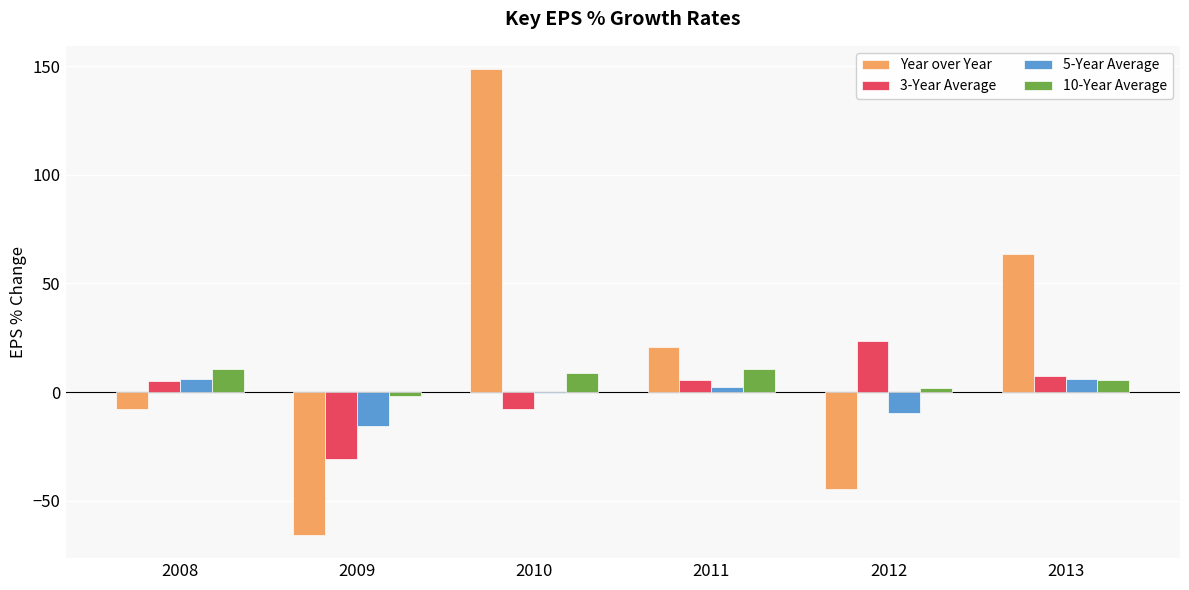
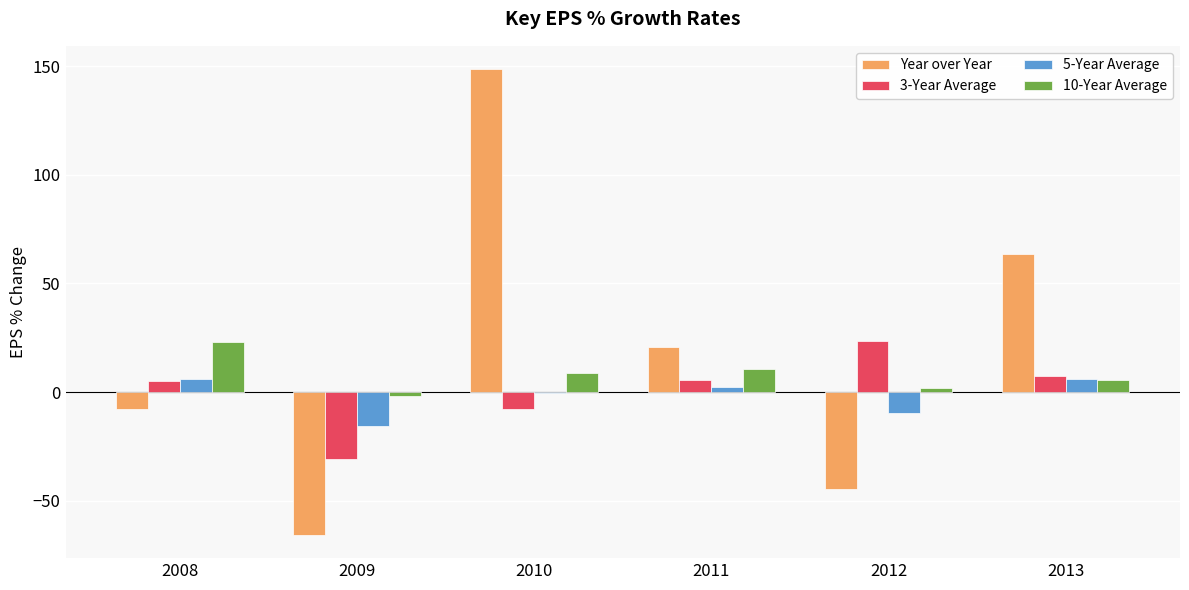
  {
    "Year over Year": {
      "2008": -8,
      "2009": -66,
      "2010": 149,
      "2011": 21,
      "2012": -45,
      "2013": 63
    },
    "3-Year Average": {
      "2008": 5,
      "2009": -31,
      "2010": -8,
      "2011": 5,
      "2012": 24,
      "2013": 7
    },
    "5-Year Average": {
      "2008": 6,
      "2009": -16,
      "2011": 2,
      "2012": -10,
      "2013": 6
    },
    "10-Year Average": {
-     "2008": 11,
+     "2008": 23,
      "2009": -2,
      "2010": 9,
      "2011": 11,
      "2012": 2,
      "2013": 5
    }
  }
